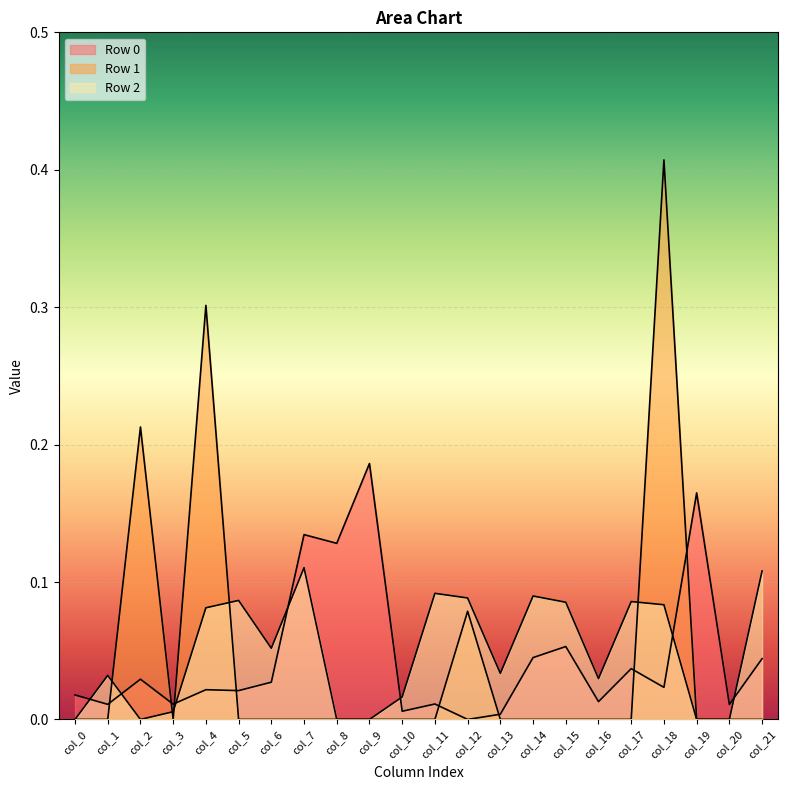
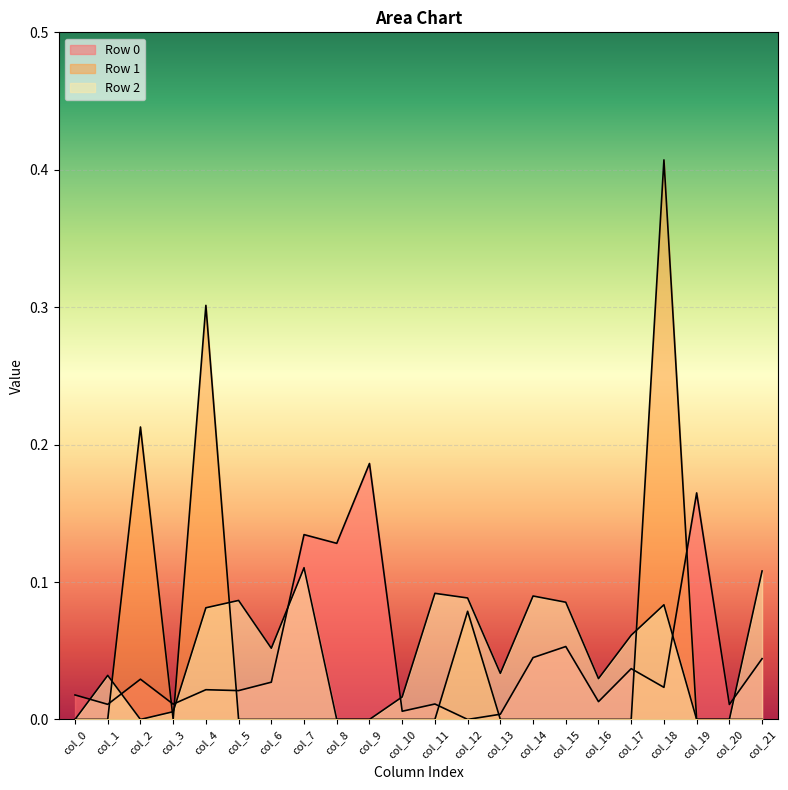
  {
    "Row 2": {
      "col_1": 0.032,
      "col_2": 0.000,
      "col_3": 0.006,
      "col_4": 0.081,
      "col_5": 0.087,
      "col_6": 0.052,
      "col_7": 0.110,
      "col_10": 0.016,
      "col_11": 0.092,
      "col_12": 0.088,
      "col_13": 0.034,
      "col_14": 0.090,
      "col_15": 0.085,
      "col_16": 0.030,
-     "col_17": 0.086,
+     "col_17": 0.061,
      "col_18": 0.083,
      "col_21": 0.108
    }
  }
